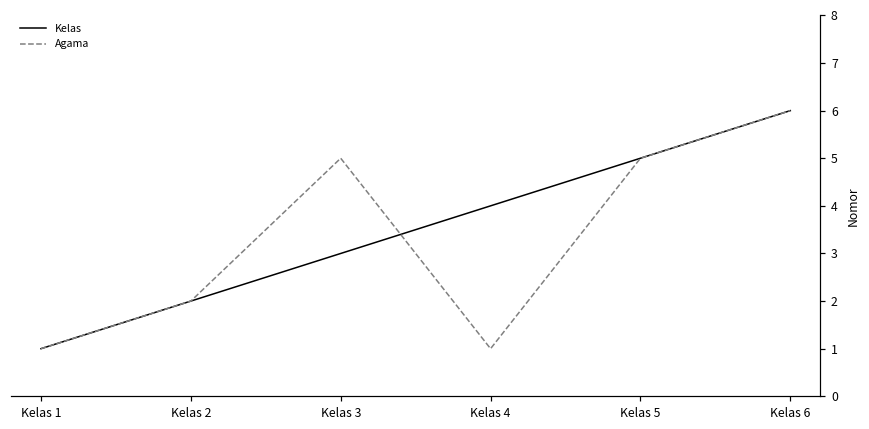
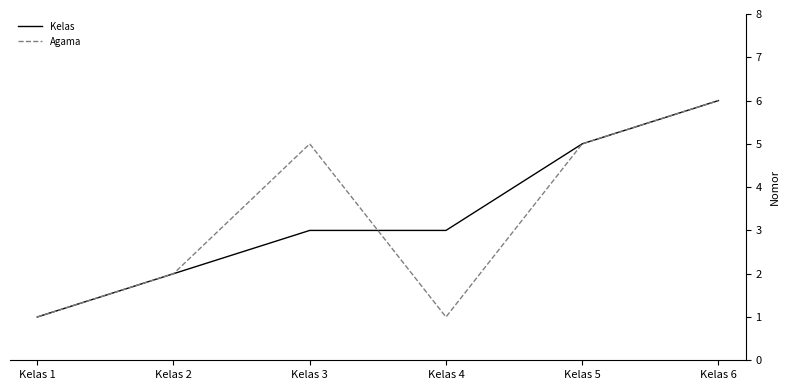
  {
    "Kelas": {
      "Kelas 3": 3,
-     "Kelas 4": 4
+     "Kelas 4": 3
    },
    "Agama": {
      "Kelas 3": 5,
      "Kelas 4": 1
    }
  }
